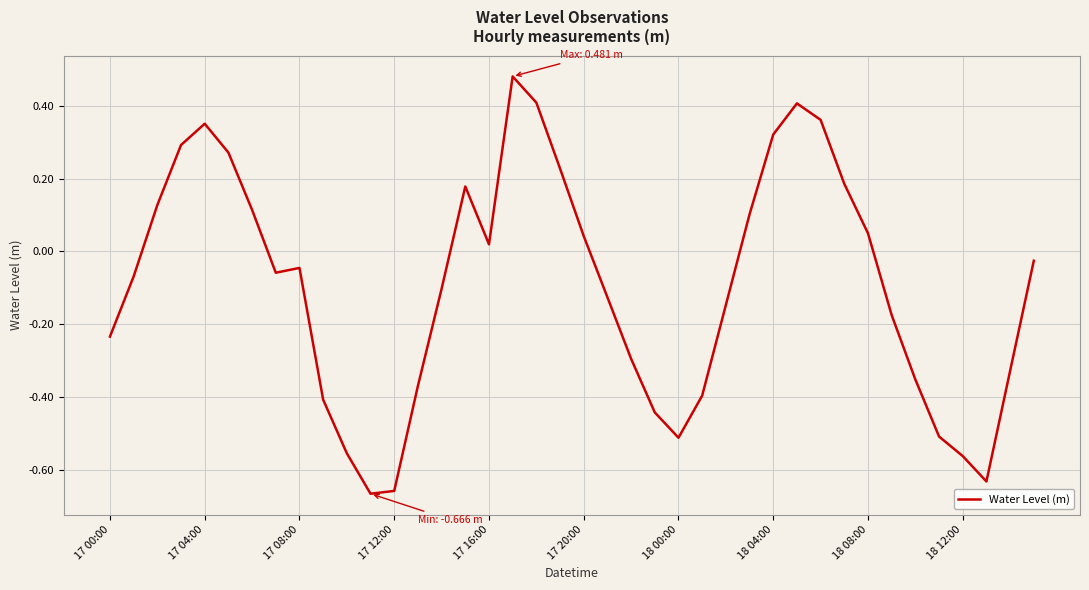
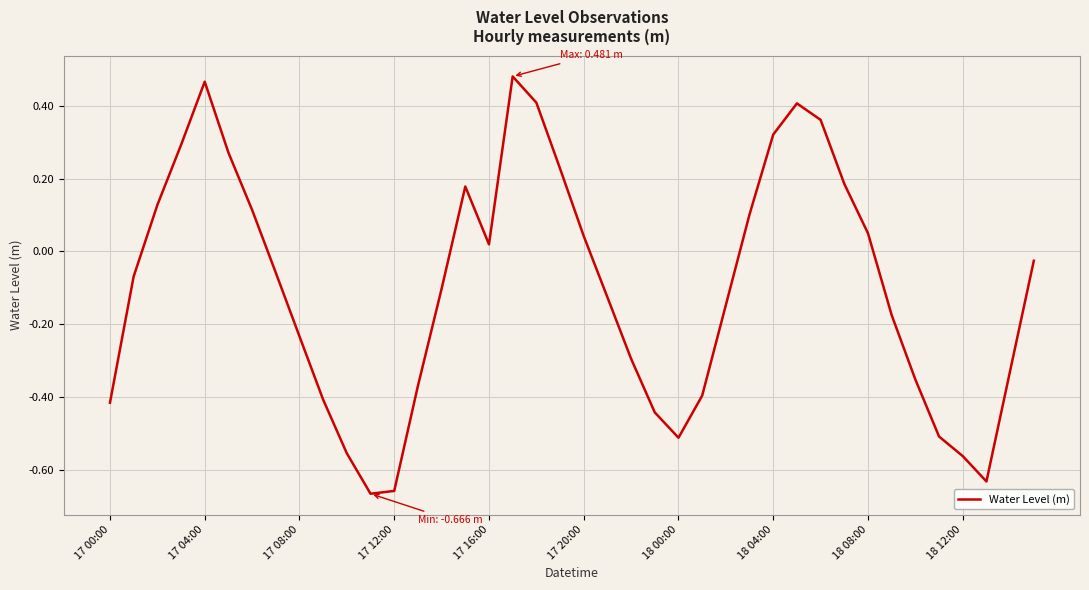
  {
-   "17 00:00": -0.23,
-   "17 04:00": 0.35,
-   "17 08:00": -0.05,
+   "17 00:00": -0.42,
+   "17 04:00": 0.47,
+   "17 08:00": -0.23,
    "17 16:00": 0.02,
    "17 20:00": 0.04,
    "18 00:00": -0.51,
    "18 04:00": 0.32,
    "18 08:00": 0.05,
    "18 12:00": -0.56
  }
